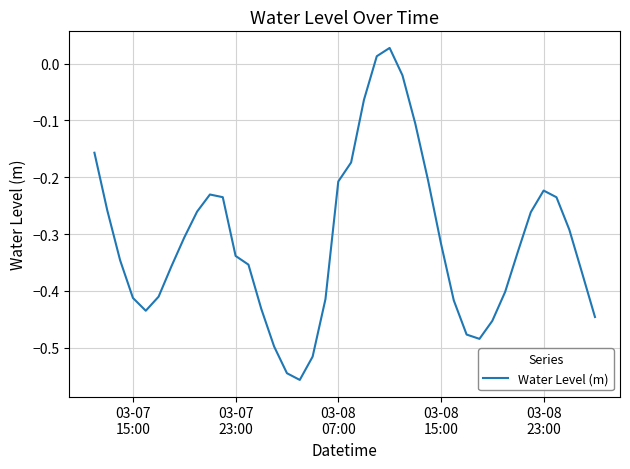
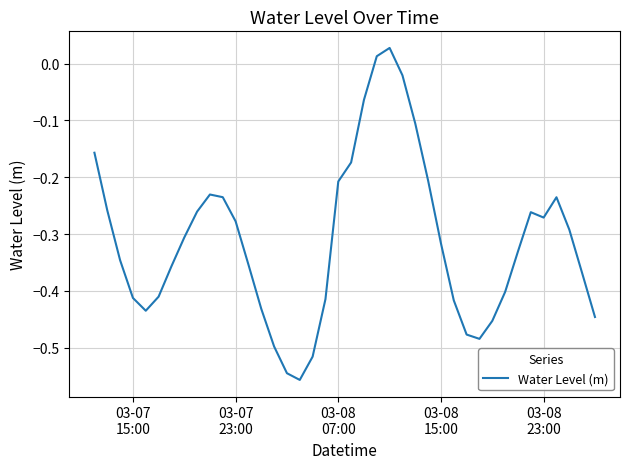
  {
    "03-07 15:00": -0.41,
-   "03-07 23:00": -0.34,
+   "03-07 23:00": -0.28,
    "03-08 07:00": -0.21,
    "03-08 15:00": -0.32,
-   "03-08 23:00": -0.22
+   "03-08 23:00": -0.27
  }
